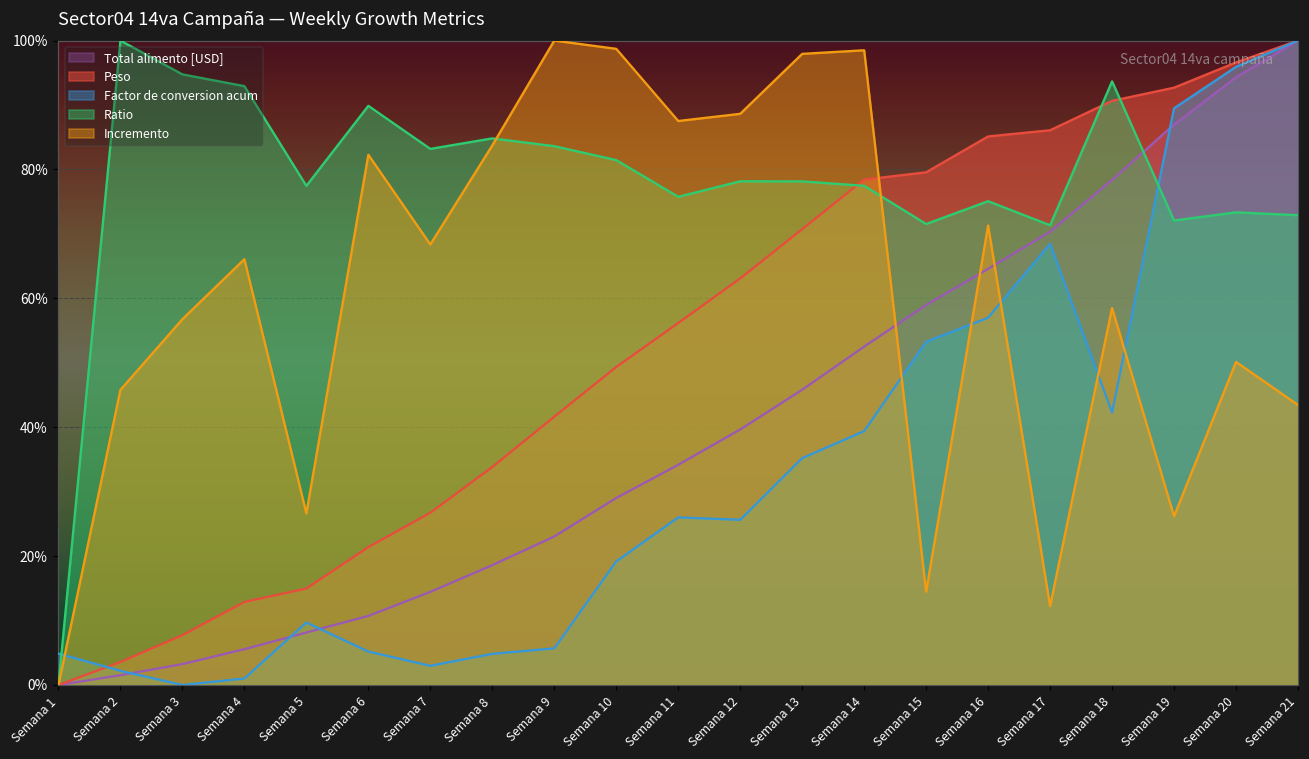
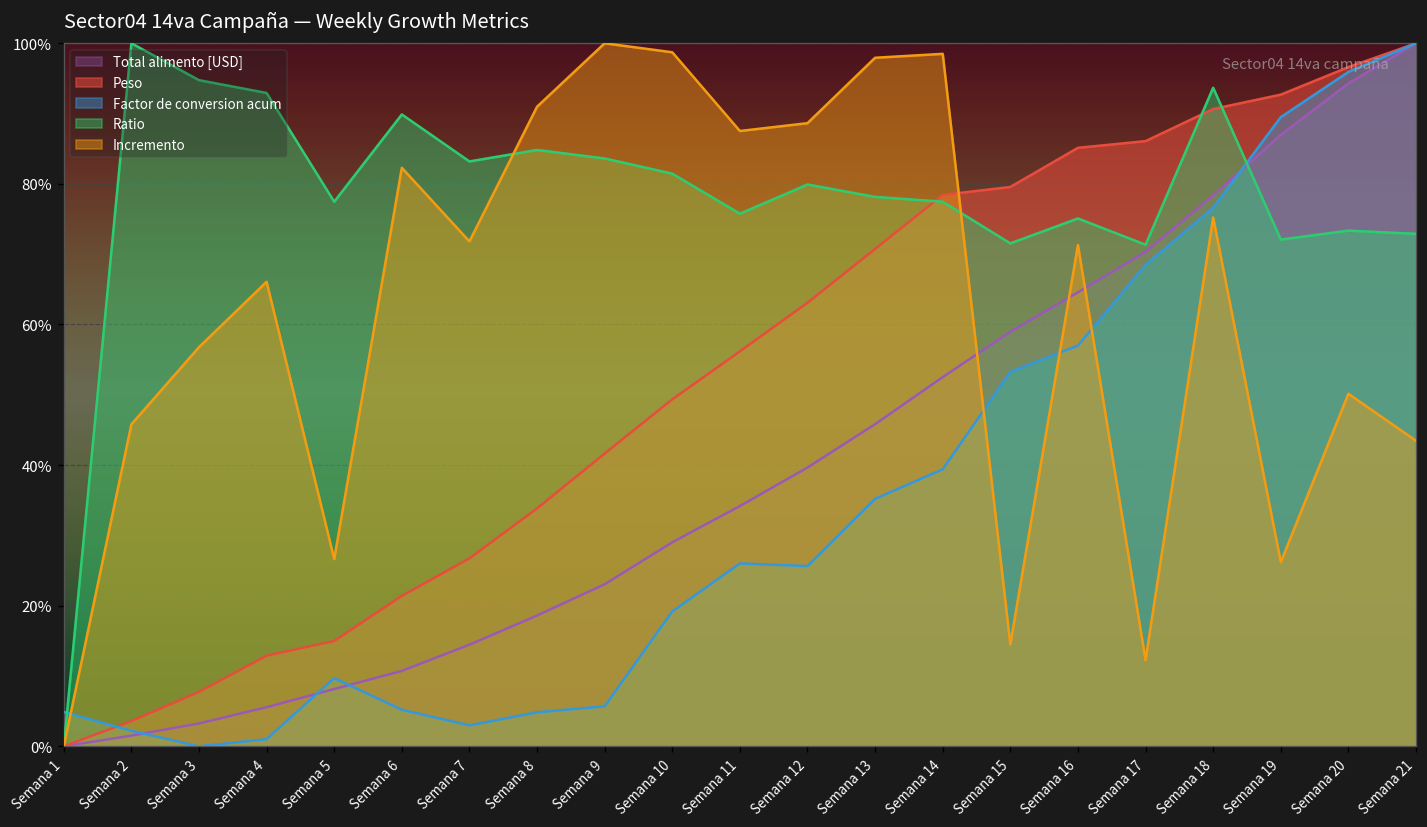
  {
    "Total alimento [USD]": {
      "Semana 2": "2%",
      "Semana 3": "3%",
      "Semana 4": "6%",
      "Semana 5": "8%",
      "Semana 6": "11%",
      "Semana 7": "14%",
      "Semana 8": "19%",
      "Semana 9": "23%",
      "Semana 10": "29%",
      "Semana 11": "34%",
      "Semana 12": "40%",
      "Semana 13": "46%",
      "Semana 14": "53%",
      "Semana 15": "59%",
      "Semana 16": "65%",
      "Semana 17": "70%",
      "Semana 18": "78%",
      "Semana 19": "87%",
      "Semana 20": "94%"
    },
    "Peso": {
      "Semana 2": "4%",
      "Semana 3": "8%",
      "Semana 4": "13%",
      "Semana 5": "15%",
      "Semana 6": "21%",
      "Semana 7": "27%",
      "Semana 8": "34%",
      "Semana 9": "42%",
      "Semana 10": "49%",
      "Semana 11": "56%",
      "Semana 12": "63%",
      "Semana 13": "71%",
      "Semana 14": "78%",
      "Semana 15": "80%",
      "Semana 16": "85%",
      "Semana 17": "86%",
      "Semana 18": "91%",
      "Semana 19": "93%"
    },
    "Factor de conversion acum": {
      "Semana 1": "5%",
      "Semana 2": "2%",
      "Semana 3": "0%",
      "Semana 4": "1%",
      "Semana 5": "10%",
      "Semana 6": "5%",
      "Semana 7": "3%",
      "Semana 8": "5%",
      "Semana 9": "6%",
      "Semana 10": "19%",
      "Semana 11": "26%",
      "Semana 12": "26%",
      "Semana 13": "35%",
      "Semana 14": "39%",
      "Semana 15": "53%",
      "Semana 16": "57%",
      "Semana 17": "68%",
-     "Semana 18": "42%",
+     "Semana 18": "77%",
      "Semana 19": "89%"
    },
    "Ratio": {
      "Semana 2": "100%",
      "Semana 5": "77%",
      "Semana 6": "90%",
      "Semana 7": "83%",
      "Semana 8": "85%",
      "Semana 9": "84%",
      "Semana 10": "81%",
      "Semana 11": "76%",
-     "Semana 12": "78%",
+     "Semana 12": "80%",
      "Semana 13": "78%",
      "Semana 14": "77%",
      "Semana 15": "72%",
      "Semana 16": "75%",
      "Semana 17": "71%",
      "Semana 18": "94%",
      "Semana 19": "72%",
      "Semana 20": "73%",
      "Semana 21": "73%"
    },
    "Incremento": {
      "Semana 2": "46%",
      "Semana 3": "57%",
      "Semana 4": "66%",
      "Semana 5": "27%",
      "Semana 6": "82%",
-     "Semana 7": "68%",
-     "Semana 8": "84%",
+     "Semana 7": "72%",
+     "Semana 8": "91%",
      "Semana 9": "100%",
      "Semana 10": "99%",
      "Semana 11": "88%",
      "Semana 12": "89%",
      "Semana 13": "98%",
      "Semana 14": "98%",
      "Semana 15": "14%",
      "Semana 16": "71%",
      "Semana 17": "12%",
-     "Semana 18": "58%",
+     "Semana 18": "75%",
      "Semana 19": "26%",
      "Semana 20": "50%",
      "Semana 21": "43%"
    }
  }
